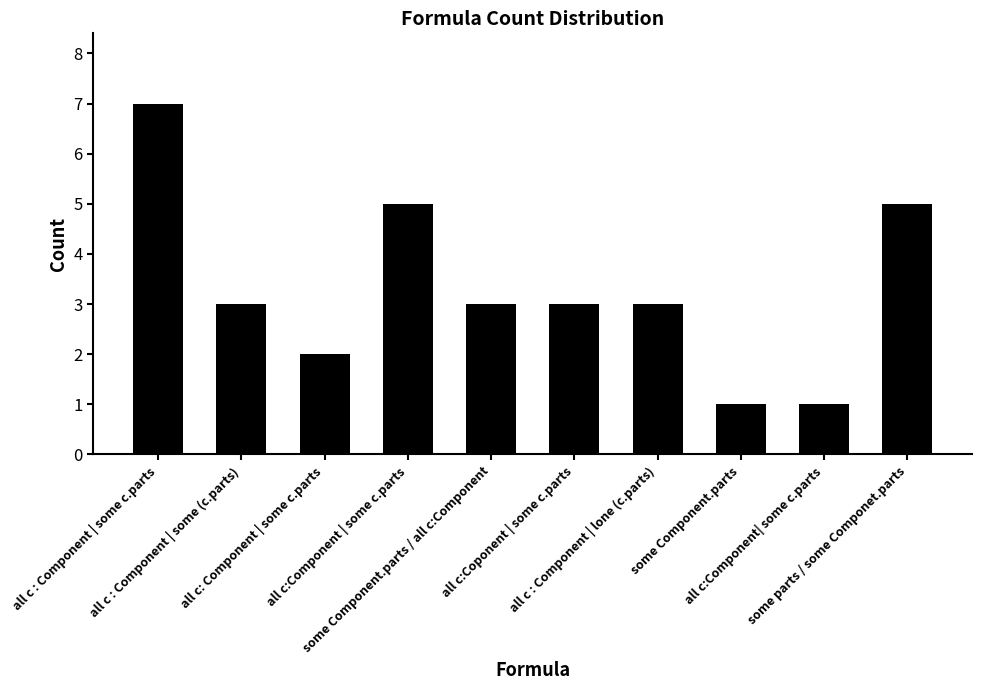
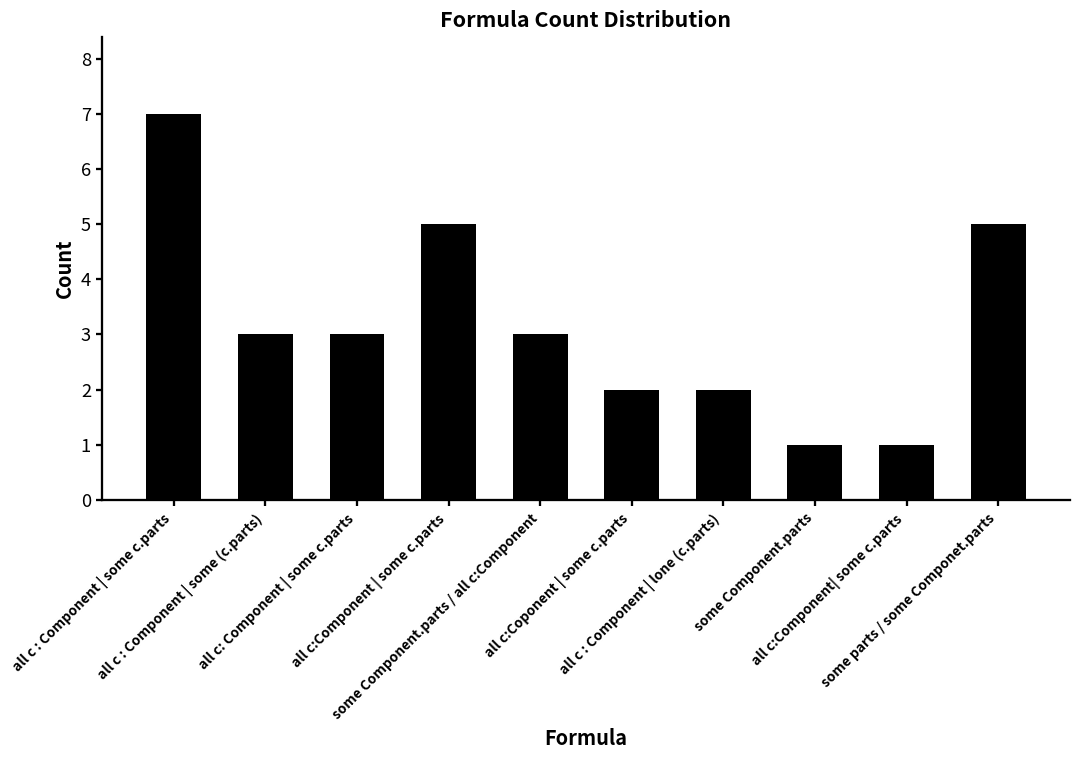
  {
    "all c : Component | some c.parts": 7,
    "all c : Component | some (c.parts)": 3,
-   "all c: Component | some c.parts": 2,
+   "all c: Component | some c.parts": 3,
    "all c:Component | some c.parts": 5,
    "some Component.parts / all c:Component": 3,
-   "all c:Coponent | some c.parts": 3,
-   "all c : Component | lone (c.parts)": 3,
+   "all c:Coponent | some c.parts": 2,
+   "all c : Component | lone (c.parts)": 2,
    "some Component.parts": 1,
    "all c:Component| some c.parts": 1,
    "some parts / some Componet.parts": 5
  }
